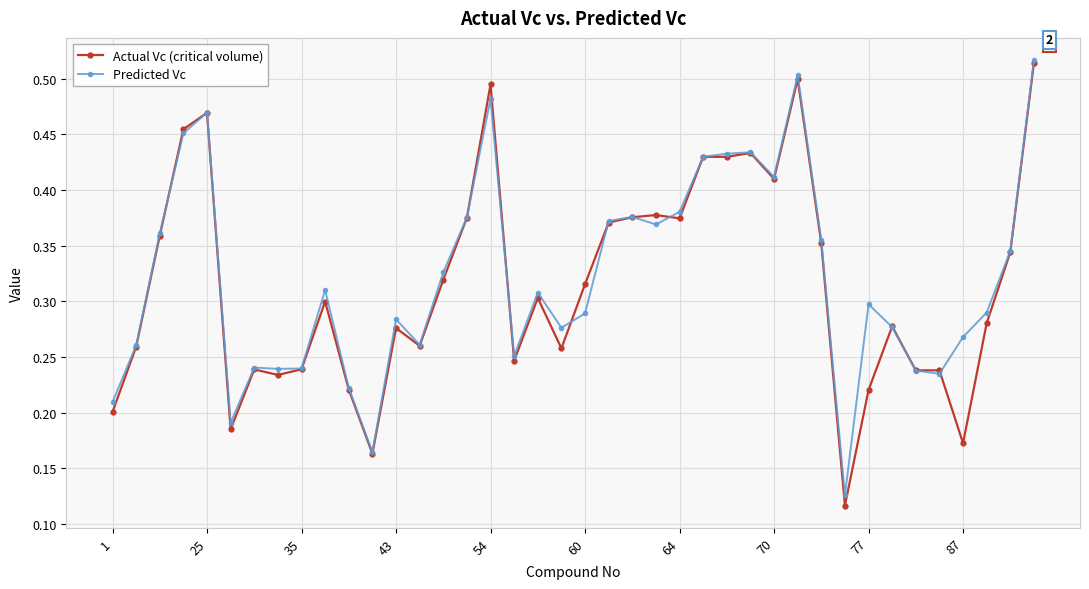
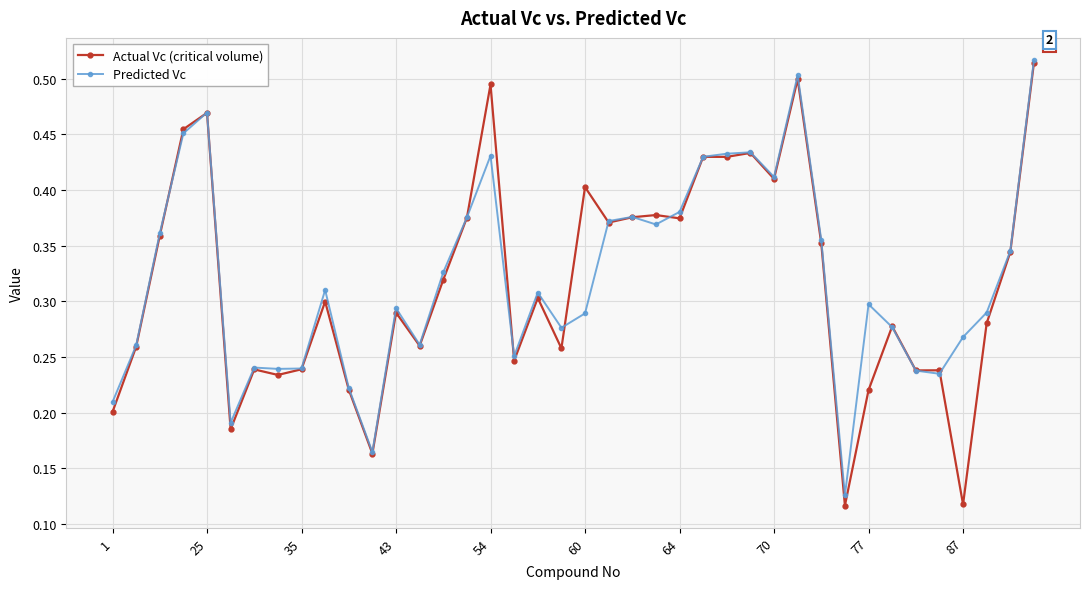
  {
    "Actual Vc (critical volume)": {
-     "43": 0.276,
+     "43": 0.290,
      "54": 0.495,
-     "60": 0.315,
+     "60": 0.403,
      "64": 0.375,
      "77": 0.220,
-     "87": 0.173
+     "87": 0.118
    },
    "Predicted Vc": {
-     "43": 0.284,
-     "54": 0.482,
+     "43": 0.294,
+     "54": 0.431,
      "60": 0.289,
      "64": 0.380,
      "77": 0.297,
      "87": 0.268
    }
  }
